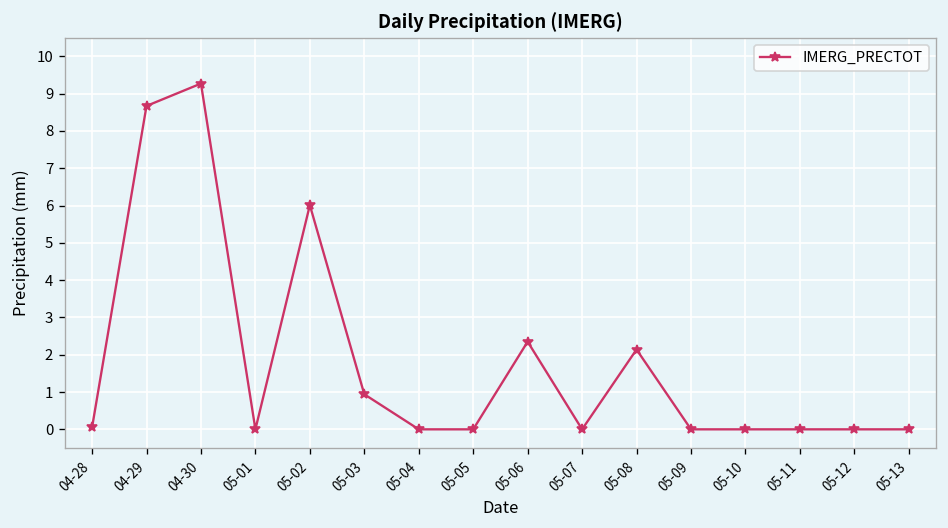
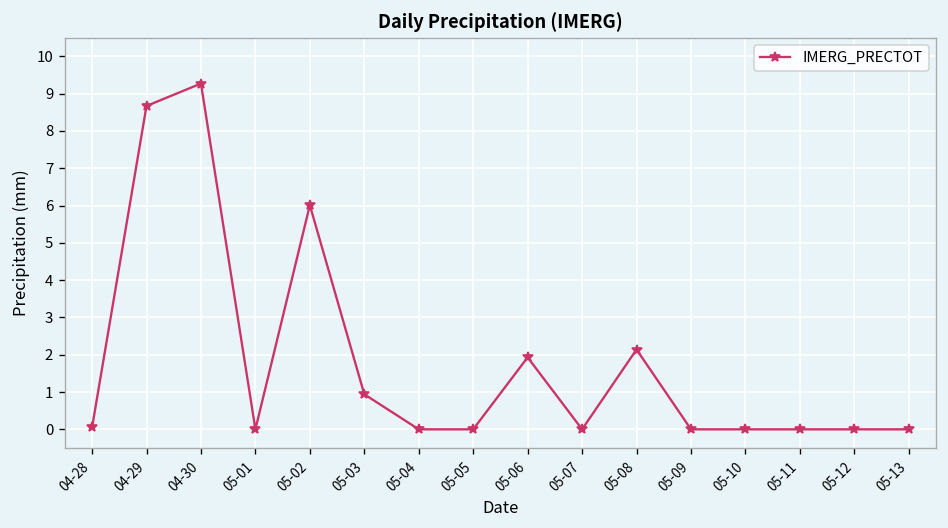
  {
    "04-28": 0.1,
    "04-29": 8.7,
    "04-30": 9.3,
    "05-01": 0.0,
    "05-02": 6.0,
    "05-03": 0.9,
    "05-04": 0.0,
    "05-05": 0.0,
-   "05-06": 2.4,
+   "05-06": 1.9,
    "05-07": 0.0,
    "05-08": 2.1,
    "05-09": 0.0,
    "05-10": 0.0,
    "05-11": 0.0,
    "05-12": 0.0,
    "05-13": 0.0
  }
